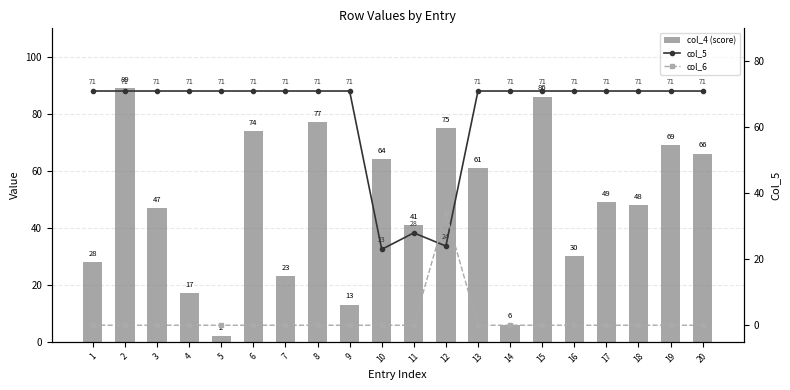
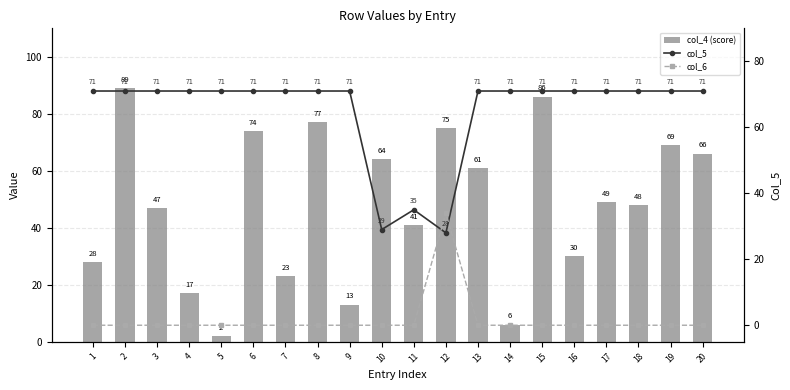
  {
    "col_5": {
      "1": 71,
      "3": 71,
      "4": 71,
      "5": 71,
      "6": 71,
      "7": 71,
      "8": 71,
      "9": 71,
-     "10": 23,
-     "11": 28,
-     "12": 24,
+     "10": 29,
+     "11": 35,
+     "12": 28,
      "13": 71,
      "14": 71,
      "16": 71,
      "17": 71,
      "18": 71,
      "19": 71,
      "20": 71
    }
  }
